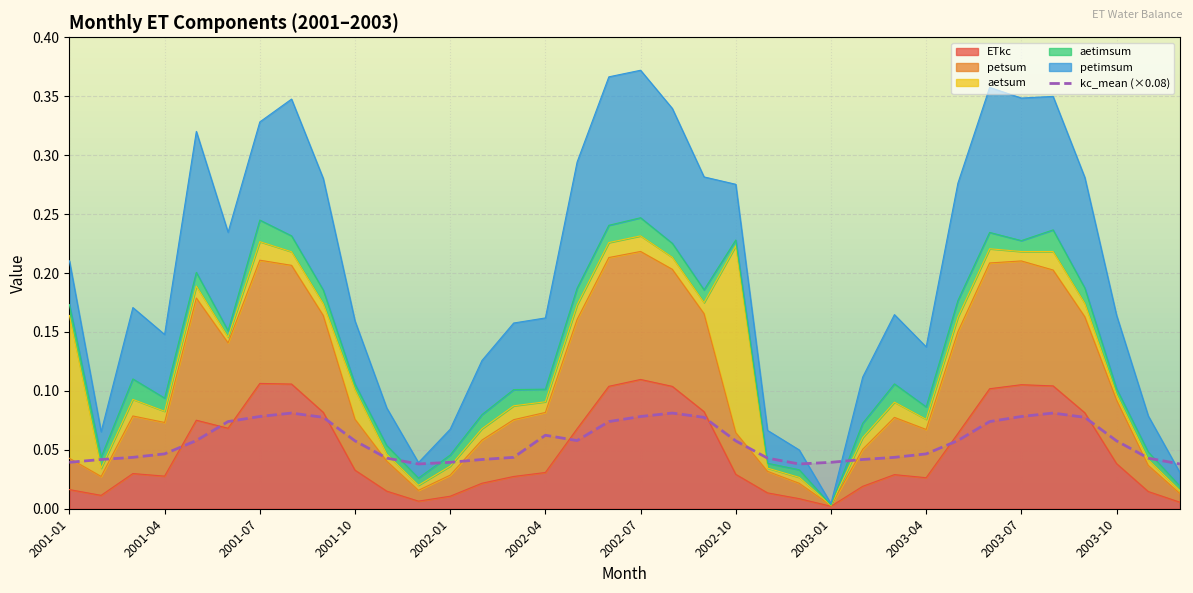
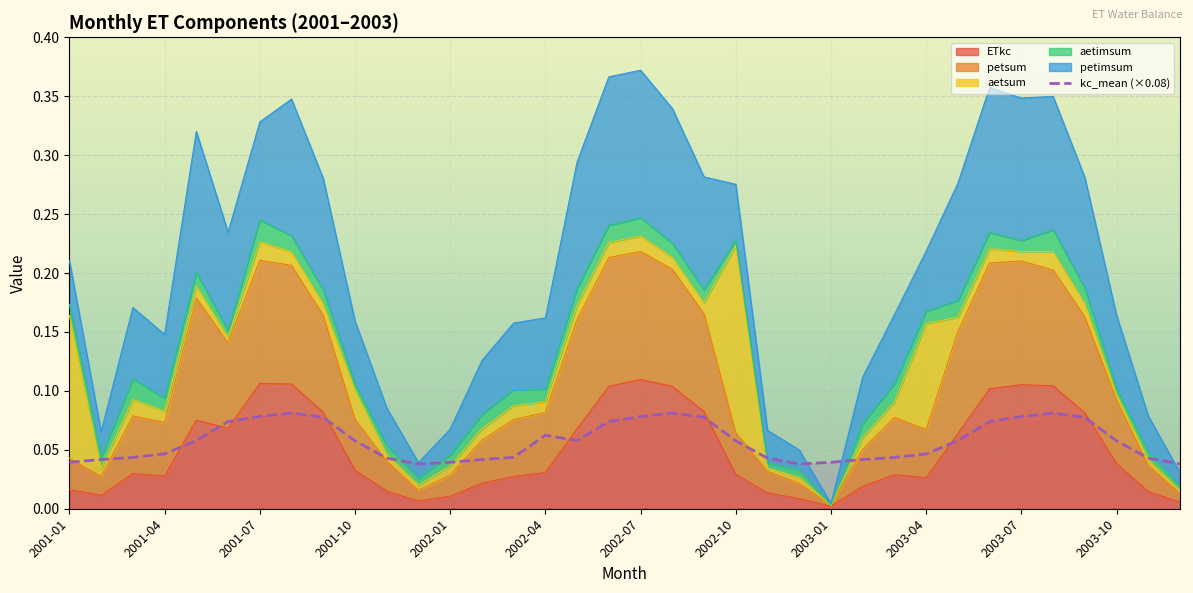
  {
    "aetsum": {
      "2001-01": 0.121,
      "2001-04": 0.009,
      "2001-07": 0.016,
      "2001-10": 0.025,
      "2002-01": 0.008,
      "2002-04": 0.009,
      "2002-07": 0.013,
      "2002-10": 0.158,
-     "2003-04": 0.009,
+     "2003-04": 0.090,
      "2003-07": 0.008,
      "2003-10": 0.004
    },
    "aetimsum": {
      "2001-01": 0.009,
      "2001-04": 0.011,
      "2001-07": 0.018,
      "2001-10": 0.005,
      "2002-01": 0.009,
      "2002-04": 0.011,
      "2002-07": 0.015,
      "2002-10": 0.005,
      "2003-04": 0.011,
      "2003-07": 0.009,
      "2003-10": 0.005
    },
    "petimsum": {
      "2001-01": 0.037,
      "2001-04": 0.054,
      "2001-07": 0.083,
      "2001-10": 0.054,
      "2002-01": 0.022,
      "2002-04": 0.060,
      "2002-07": 0.125,
      "2002-10": 0.047,
      "2003-04": 0.051,
      "2003-07": 0.121,
      "2003-10": 0.062
    },
    "kc_mean (×0.08)": {
      "2001-01": 0.039,
      "2001-04": 0.047,
      "2001-07": 0.078,
      "2001-10": 0.058,
      "2002-01": 0.039,
      "2002-04": 0.062,
      "2002-07": 0.078,
      "2002-10": 0.058,
      "2003-01": 0.039,
      "2003-04": 0.047,
      "2003-07": 0.078,
      "2003-10": 0.058
    }
  }
